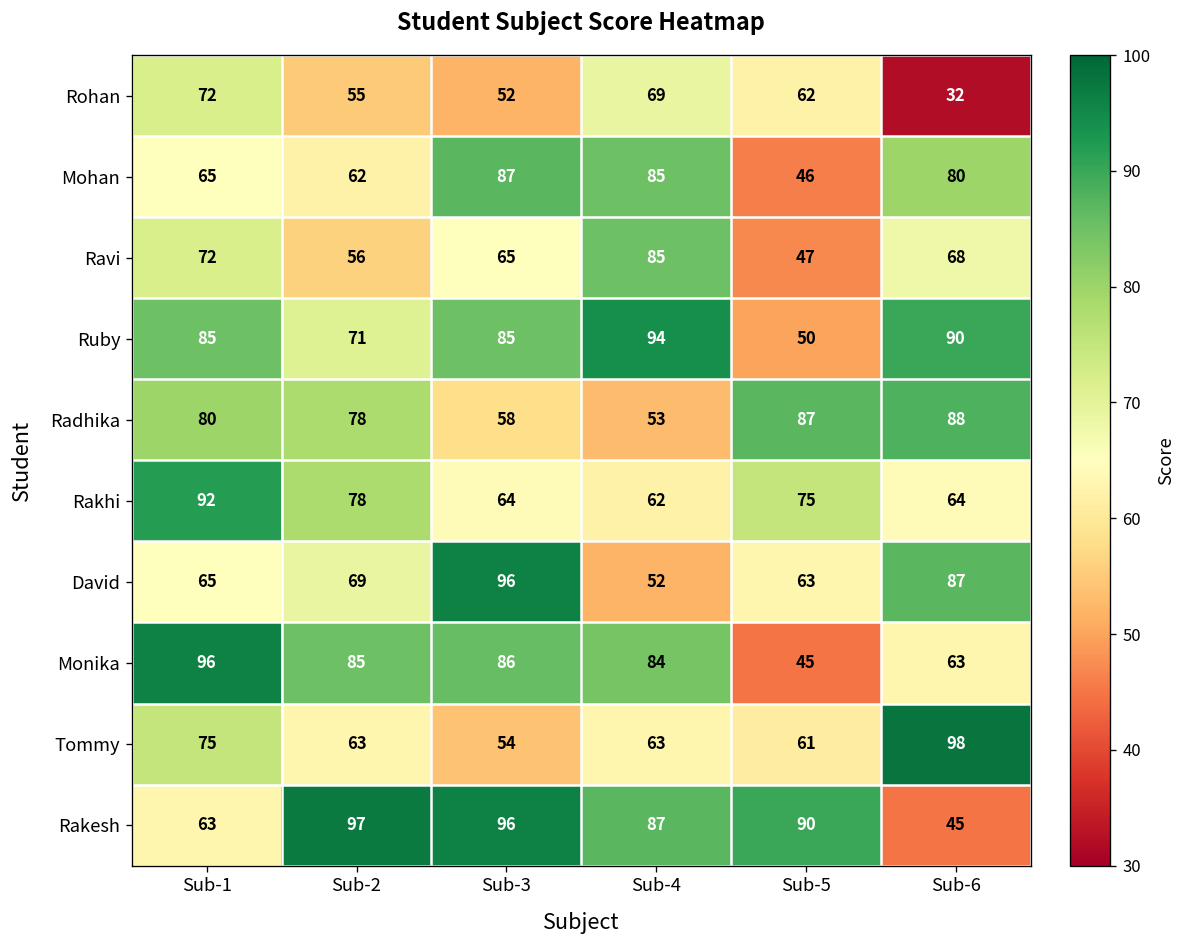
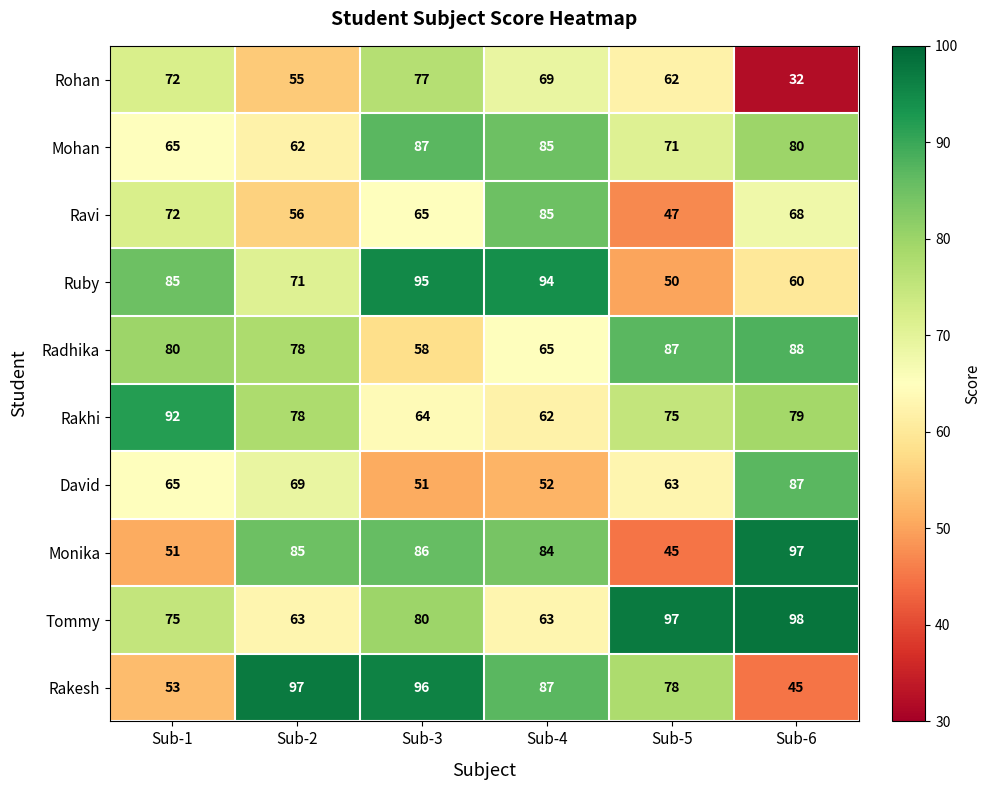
  {
    "Rohan": {
      "Sub-1": 72,
      "Sub-2": 55,
-     "Sub-3": 52,
+     "Sub-3": 77,
      "Sub-4": 69,
      "Sub-5": 62,
      "Sub-6": 32
    },
    "Mohan": {
      "Sub-1": 65,
      "Sub-2": 62,
      "Sub-3": 87,
      "Sub-4": 85,
-     "Sub-5": 46,
+     "Sub-5": 71,
      "Sub-6": 80
    },
    "Ravi": {
      "Sub-1": 72,
      "Sub-2": 56,
      "Sub-3": 65,
      "Sub-4": 85,
      "Sub-5": 47,
      "Sub-6": 68
    },
    "Ruby": {
      "Sub-1": 85,
      "Sub-2": 71,
-     "Sub-3": 85,
+     "Sub-3": 95,
      "Sub-4": 94,
      "Sub-5": 50,
-     "Sub-6": 90
+     "Sub-6": 60
    },
    "Radhika": {
      "Sub-1": 80,
      "Sub-2": 78,
      "Sub-3": 58,
-     "Sub-4": 53,
+     "Sub-4": 65,
      "Sub-5": 87,
      "Sub-6": 88
    },
    "Rakhi": {
      "Sub-1": 92,
      "Sub-2": 78,
      "Sub-3": 64,
      "Sub-4": 62,
      "Sub-5": 75,
-     "Sub-6": 64
+     "Sub-6": 79
    },
    "David": {
      "Sub-1": 65,
      "Sub-2": 69,
-     "Sub-3": 96,
+     "Sub-3": 51,
      "Sub-4": 52,
      "Sub-5": 63,
      "Sub-6": 87
    },
    "Monika": {
-     "Sub-1": 96,
+     "Sub-1": 51,
      "Sub-2": 85,
      "Sub-3": 86,
      "Sub-4": 84,
      "Sub-5": 45,
-     "Sub-6": 63
+     "Sub-6": 97
    },
    "Tommy": {
      "Sub-1": 75,
      "Sub-2": 63,
-     "Sub-3": 54,
+     "Sub-3": 80,
      "Sub-4": 63,
-     "Sub-5": 61,
+     "Sub-5": 97,
      "Sub-6": 98
    },
    "Rakesh": {
-     "Sub-1": 63,
+     "Sub-1": 53,
      "Sub-2": 97,
      "Sub-3": 96,
      "Sub-4": 87,
-     "Sub-5": 90,
+     "Sub-5": 78,
      "Sub-6": 45
    }
  }
